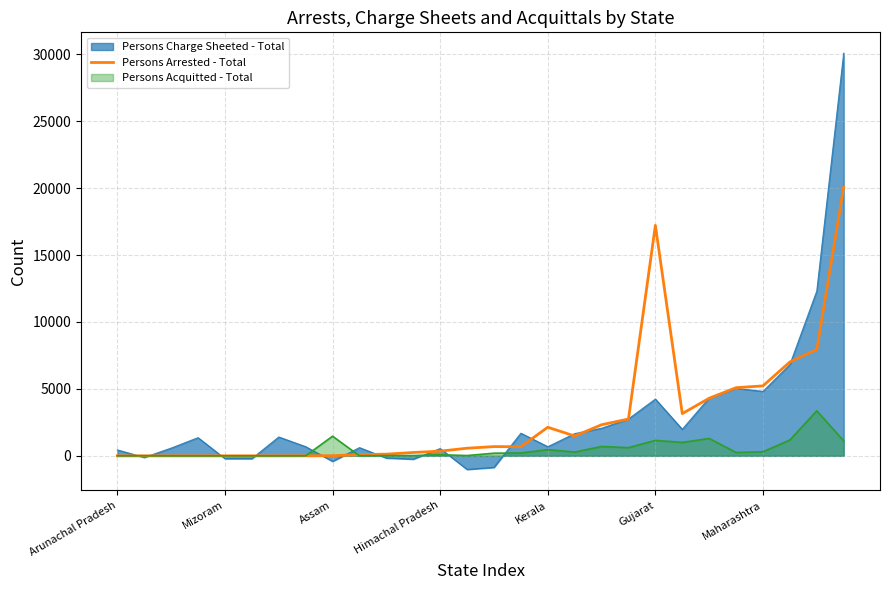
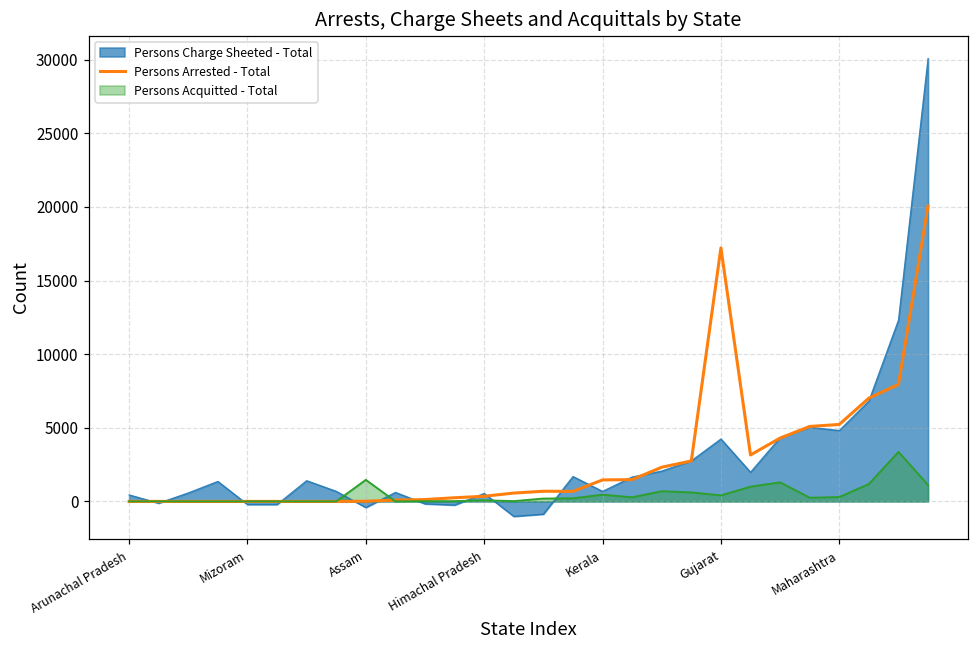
  {
    "Persons Acquitted - Total": {
      "Assam": 1500,
      "Himachal Pradesh": 100,
      "Kerala": 500,
-     "Gujarat": 1200,
+     "Gujarat": 400,
      "Maharashtra": 300
    },
    "Persons Arrested - Total": {
      "Himachal Pradesh": 300,
-     "Kerala": 2100,
+     "Kerala": 1500,
      "Gujarat": 17200,
      "Maharashtra": 5200
    }
  }
